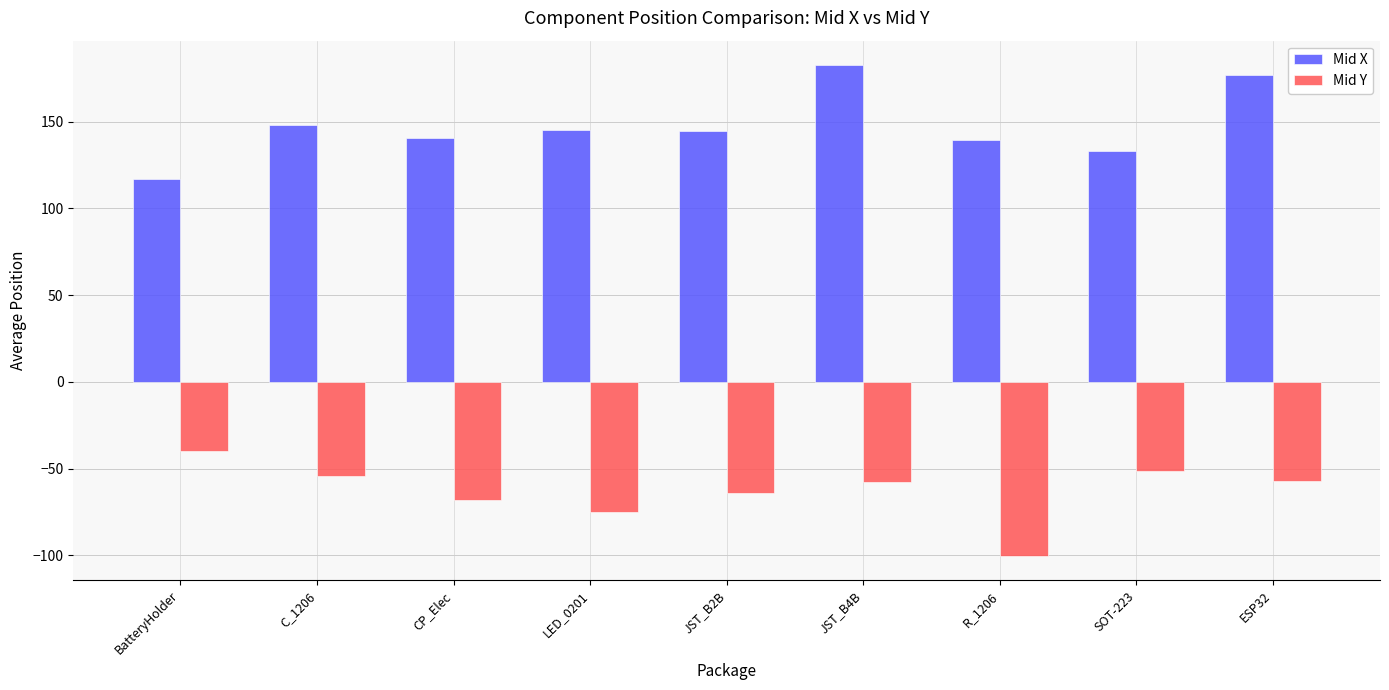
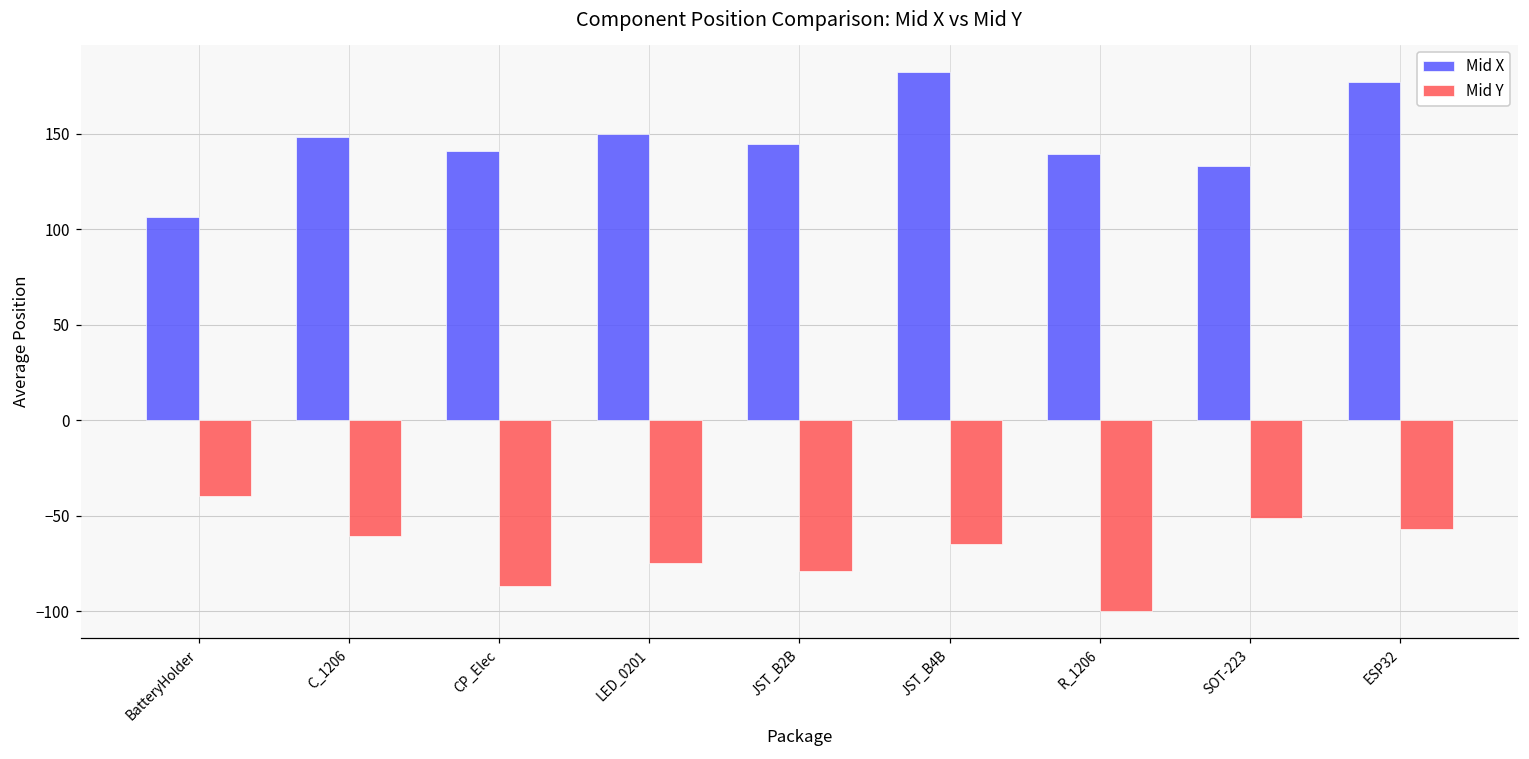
  {
    "Mid X": {
-     "BatteryHolder": 117,
+     "BatteryHolder": 106,
      "C_1206": 148,
      "CP_Elec": 141,
-     "LED_0201": 145,
+     "LED_0201": 150,
      "JST_B2B": 145,
      "JST_B4B": 182,
      "R_1206": 139,
      "SOT-223": 133,
      "ESP32": 177
    },
    "Mid Y": {
      "BatteryHolder": -40,
-     "C_1206": -54,
-     "CP_Elec": -68,
+     "C_1206": -60,
+     "CP_Elec": -87,
      "LED_0201": -75,
-     "JST_B2B": -64,
-     "JST_B4B": -58,
+     "JST_B2B": -79,
+     "JST_B4B": -65,
      "R_1206": -100,
      "SOT-223": -51,
      "ESP32": -57
    }
  }
